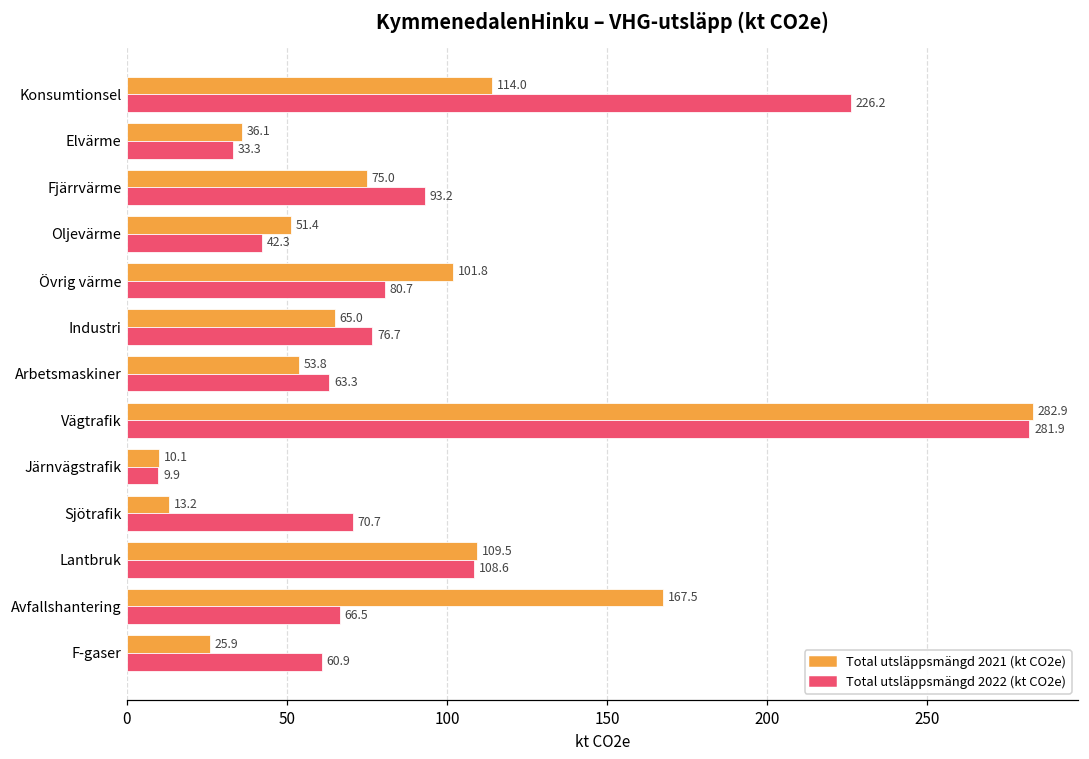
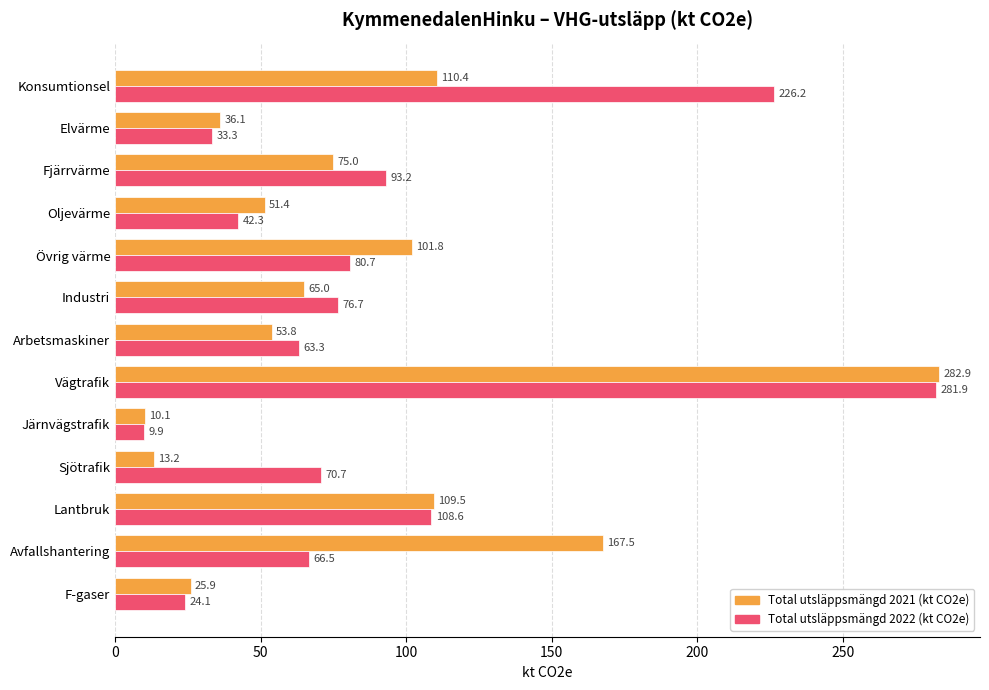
  {
    "Total utsläppsmängd 2021 (kt CO2e)": {
-     "Konsumtionsel": 114.0,
+     "Konsumtionsel": 110.4,
      "Elvärme": 36.1,
      "Fjärrvärme": 75.0,
      "Oljevärme": 51.4,
      "Övrig värme": 101.8,
      "Industri": 65.0,
      "Arbetsmaskiner": 53.8,
      "Vägtrafik": 282.9,
      "Järnvägstrafik": 10.1,
      "Sjötrafik": 13.2,
      "Lantbruk": 109.5,
      "Avfallshantering": 167.5,
      "F-gaser": 25.9
    },
    "Total utsläppsmängd 2022 (kt CO2e)": {
      "Konsumtionsel": 226.2,
      "Elvärme": 33.3,
      "Fjärrvärme": 93.2,
      "Oljevärme": 42.3,
      "Övrig värme": 80.7,
      "Industri": 76.7,
      "Arbetsmaskiner": 63.3,
      "Vägtrafik": 281.9,
      "Järnvägstrafik": 9.9,
      "Sjötrafik": 70.7,
      "Lantbruk": 108.6,
      "Avfallshantering": 66.5,
-     "F-gaser": 60.9
+     "F-gaser": 24.1
    }
  }
